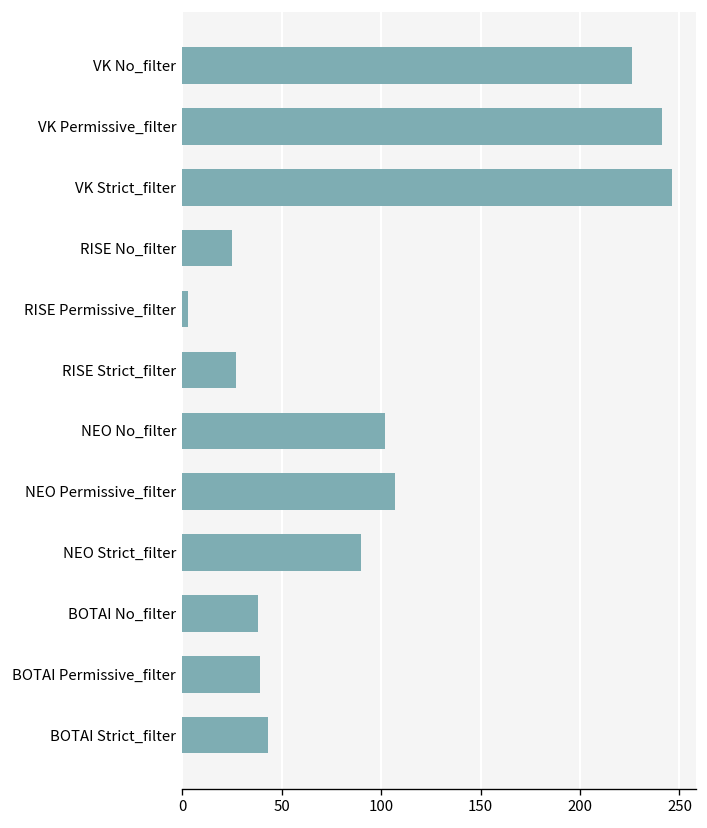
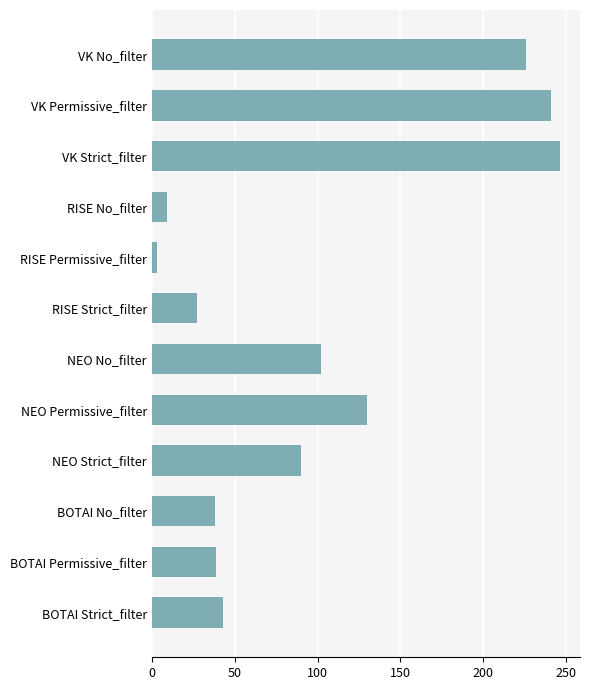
  {
    "VK No_filter": 226,
    "VK Permissive_filter": 241,
    "VK Strict_filter": 246,
-   "RISE No_filter": 25,
+   "RISE No_filter": 9,
    "RISE Permissive_filter": 3,
    "RISE Strict_filter": 27,
    "NEO No_filter": 102,
-   "NEO Permissive_filter": 107,
+   "NEO Permissive_filter": 130,
    "NEO Strict_filter": 90,
    "BOTAI No_filter": 38,
    "BOTAI Permissive_filter": 39,
    "BOTAI Strict_filter": 43
  }
